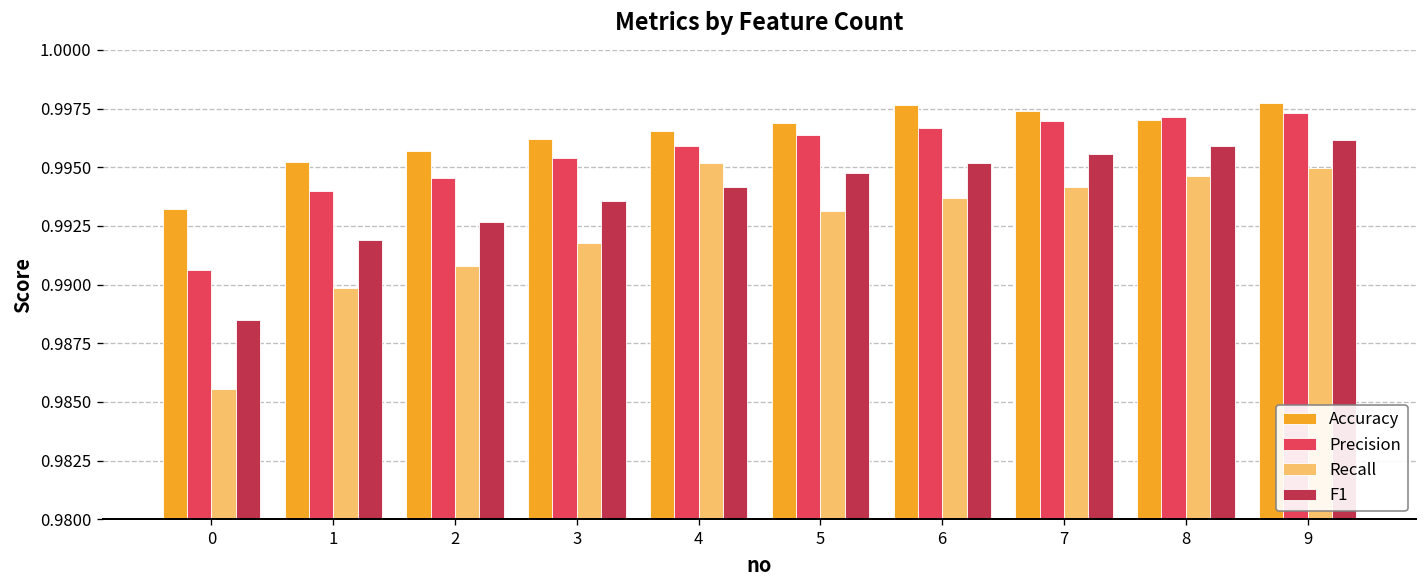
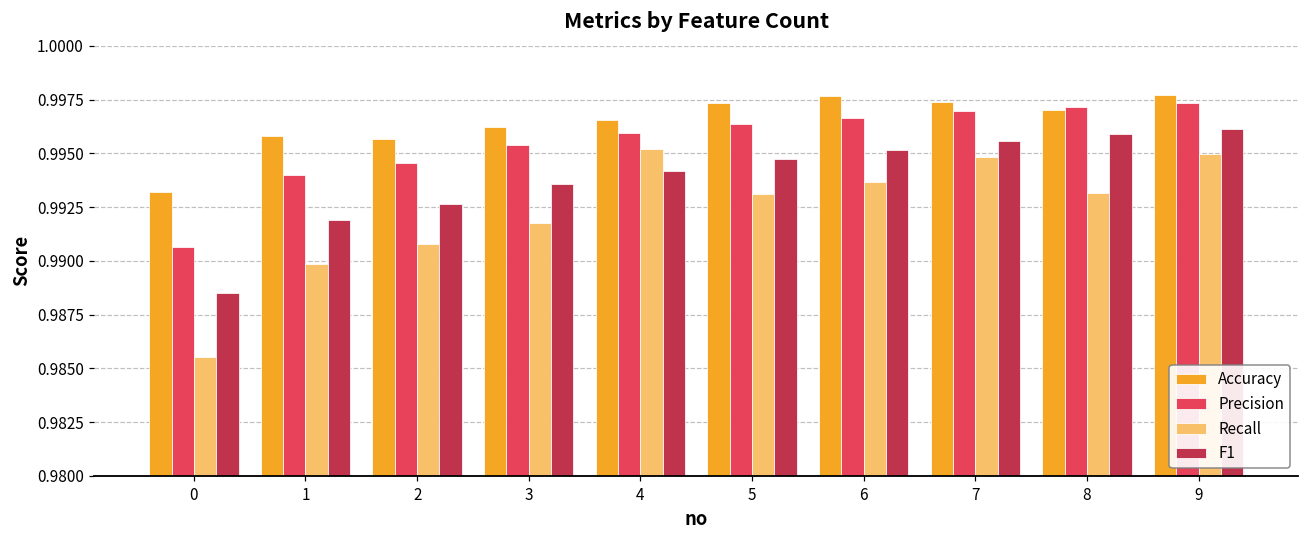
  {
    "Accuracy": {
      "0": 0.9932,
-     "1": 0.9952,
+     "1": 0.9958,
      "2": 0.9957,
      "3": 0.9962,
      "4": 0.9966,
-     "5": 0.9969,
+     "5": 0.9973,
      "6": 0.9977,
      "7": 0.9974,
      "8": 0.9970,
      "9": 0.9977
    },
    "Recall": {
      "0": 0.9856,
      "1": 0.9899,
      "2": 0.9908,
      "3": 0.9918,
      "4": 0.9952,
      "5": 0.9931,
      "6": 0.9937,
-     "7": 0.9942,
-     "8": 0.9946,
+     "7": 0.9948,
+     "8": 0.9931,
      "9": 0.9950
    }
  }
